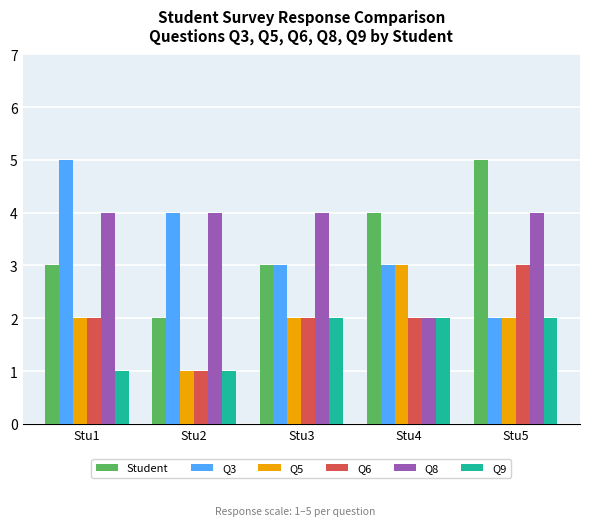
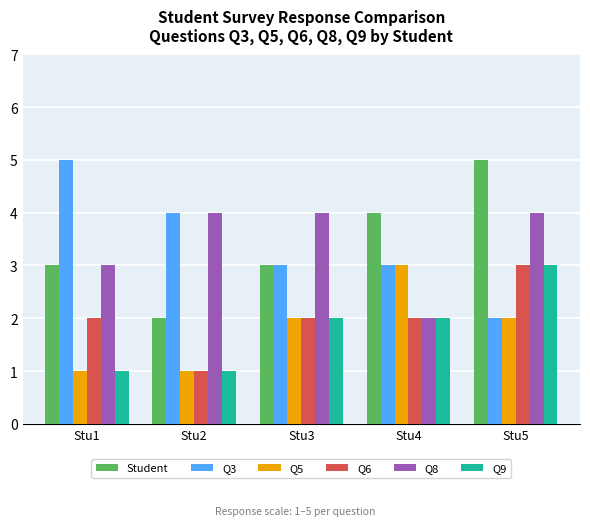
  {
    "Student": {
      "Stu1": 3,
      "Stu2": 2,
      "Stu3": 3,
      "Stu4": 4,
      "Stu5": 5
    },
    "Q3": {
      "Stu1": 5,
      "Stu2": 4,
      "Stu3": 3,
      "Stu4": 3,
      "Stu5": 2
    },
    "Q5": {
-     "Stu1": 2,
+     "Stu1": 1,
      "Stu2": 1,
      "Stu3": 2,
      "Stu4": 3,
      "Stu5": 2
    },
    "Q6": {
      "Stu1": 2,
      "Stu2": 1,
      "Stu3": 2,
      "Stu4": 2,
      "Stu5": 3
    },
    "Q8": {
-     "Stu1": 4,
+     "Stu1": 3,
      "Stu2": 4,
      "Stu3": 4,
      "Stu4": 2,
      "Stu5": 4
    },
    "Q9": {
      "Stu1": 1,
      "Stu2": 1,
      "Stu3": 2,
      "Stu4": 2,
-     "Stu5": 2
+     "Stu5": 3
    }
  }
